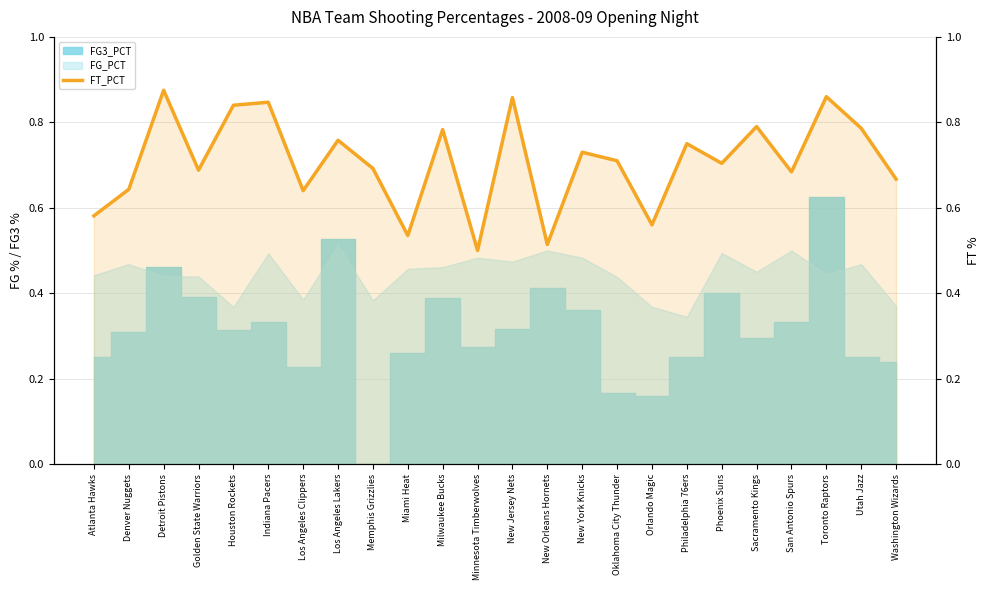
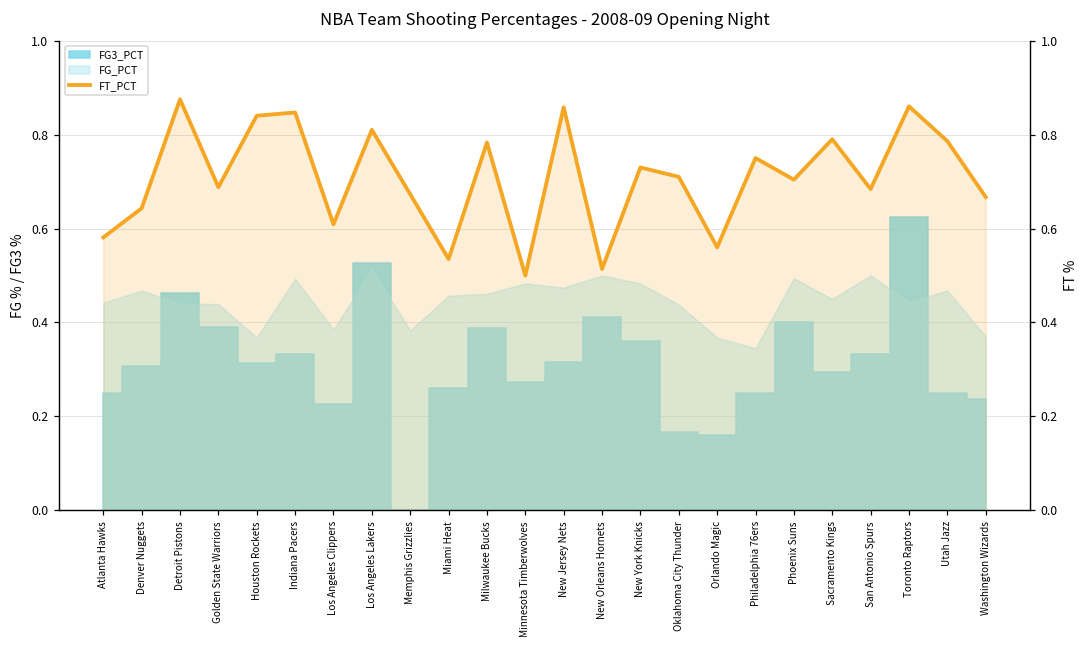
  {
    "FT_PCT": {
      "Atlanta Hawks": 0.58,
      "Denver Nuggets": 0.64,
      "Detroit Pistons": 0.88,
      "Golden State Warriors": 0.69,
      "Houston Rockets": 0.84,
      "Indiana Pacers": 0.85,
-     "Los Angeles Clippers": 0.64,
-     "Los Angeles Lakers": 0.76,
-     "Memphis Grizzlies": 0.69,
+     "Los Angeles Clippers": 0.61,
+     "Los Angeles Lakers": 0.81,
+     "Memphis Grizzlies": 0.67,
      "Miami Heat": 0.54,
      "Milwaukee Bucks": 0.78,
      "Minnesota Timberwolves": 0.50,
      "New Jersey Nets": 0.86,
      "New Orleans Hornets": 0.51,
      "New York Knicks": 0.73,
      "Oklahoma City Thunder": 0.71,
      "Orlando Magic": 0.56,
      "Philadelphia 76ers": 0.75,
      "Phoenix Suns": 0.70,
      "Sacramento Kings": 0.79,
      "San Antonio Spurs": 0.68,
      "Toronto Raptors": 0.86,
      "Utah Jazz": 0.79,
      "Washington Wizards": 0.67
    }
  }
